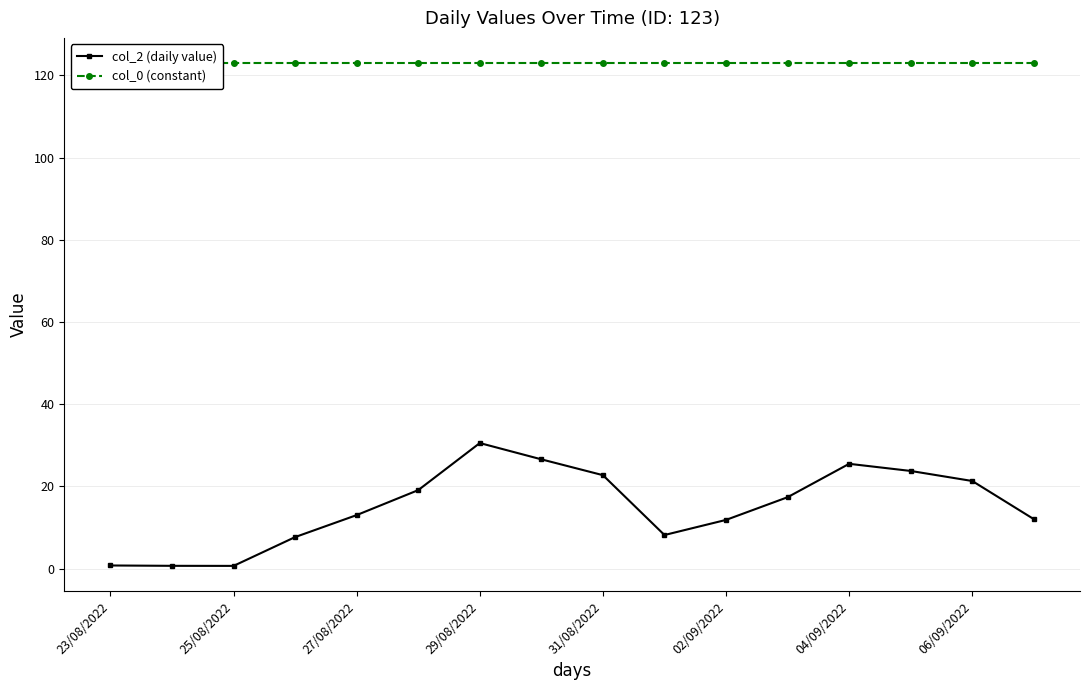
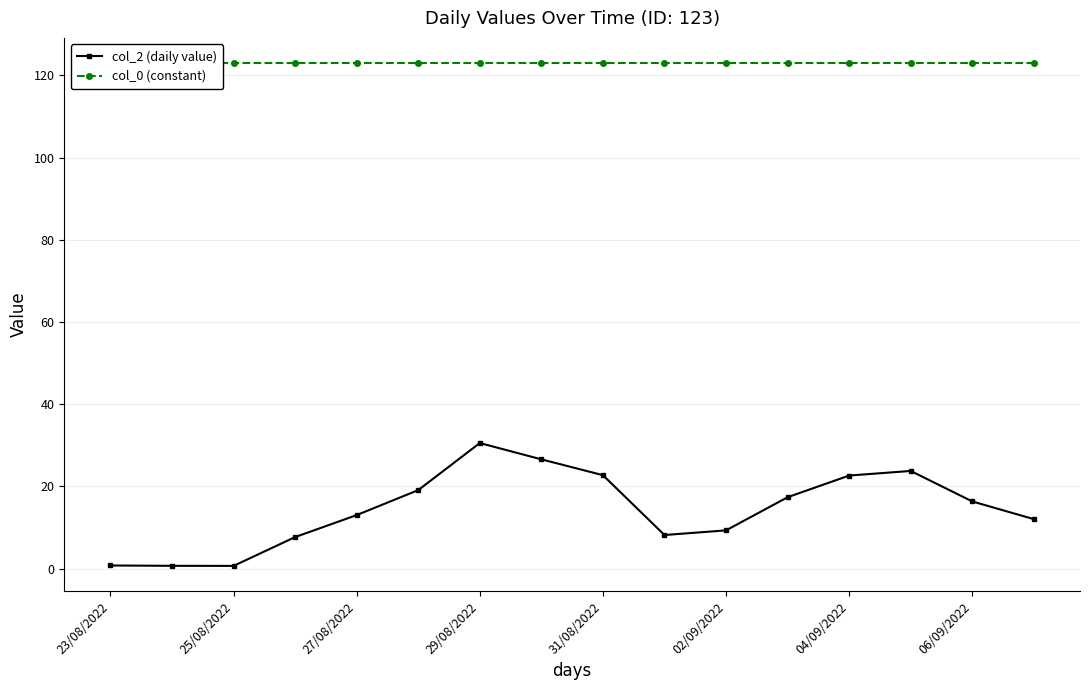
  {
    "col_2 (daily value)": {
      "23/08/2022": 1,
      "25/08/2022": 1,
      "27/08/2022": 13,
      "29/08/2022": 31,
      "31/08/2022": 23,
-     "02/09/2022": 12,
-     "04/09/2022": 25,
-     "06/09/2022": 21
+     "02/09/2022": 9,
+     "04/09/2022": 23,
+     "06/09/2022": 16
    },
    "col_0 (constant)": {
      "25/08/2022": 123,
      "27/08/2022": 123,
      "29/08/2022": 123,
      "31/08/2022": 123,
      "02/09/2022": 123,
      "04/09/2022": 123,
      "06/09/2022": 123
    }
  }
